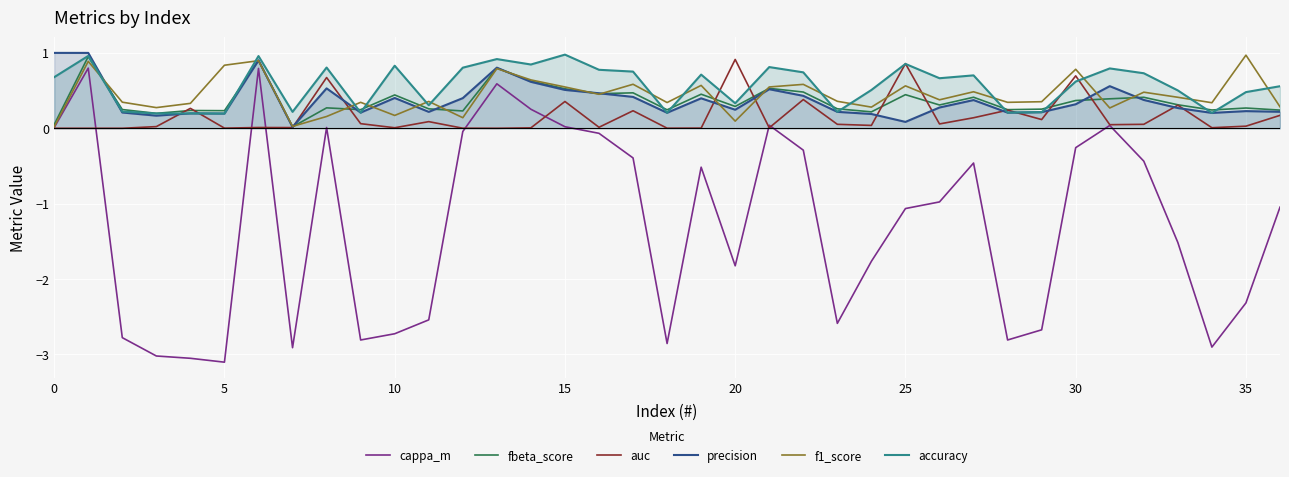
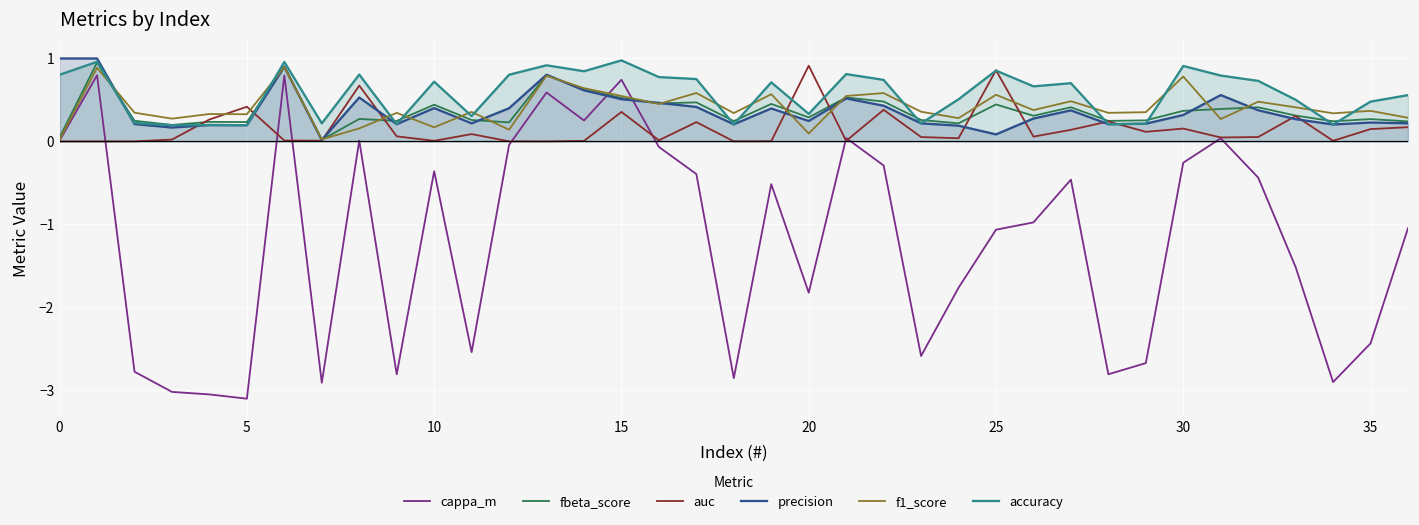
  {
    "cappa_m": {
      "5": -3.1,
-     "10": -2.7,
-     "15": 0.0,
+     "10": -0.4,
+     "15": 0.7,
      "20": -1.8,
      "25": -1.1,
      "30": -0.3,
-     "35": -2.3
+     "35": -2.4
    },
    "fbeta_score": {
      "5": 0.2,
      "10": 0.4,
      "20": 0.3,
      "25": 0.4,
      "30": 0.4,
      "35": 0.3
    },
    "auc": {
-     "5": 0.0,
+     "5": 0.4,
      "10": 0.0,
      "15": 0.4,
      "20": 0.9,
-     "30": 0.7,
-     "35": 0.0
+     "30": 0.2,
+     "35": 0.1
    },
    "precision": {
      "0": 1.0,
      "10": 0.4,
      "20": 0.2,
      "25": 0.1,
      "30": 0.3,
      "35": 0.2
    },
    "f1_score": {
-     "5": 0.8,
+     "5": 0.3,
      "10": 0.2,
      "20": 0.1,
      "25": 0.6,
      "30": 0.8,
-     "35": 1.0
+     "35": 0.4
    },
    "accuracy": {
-     "0": 0.7,
-     "10": 0.8,
+     "0": 0.8,
+     "10": 0.7,
      "15": 1.0,
      "20": 0.3,
-     "30": 0.6,
+     "30": 0.9,
      "35": 0.5
    }
  }
